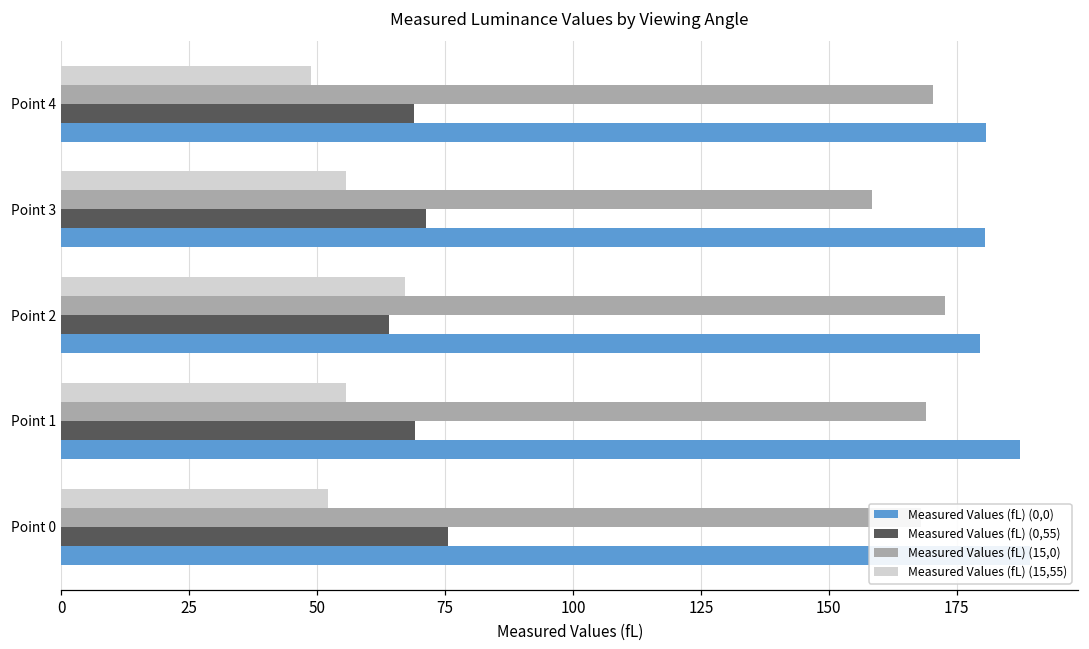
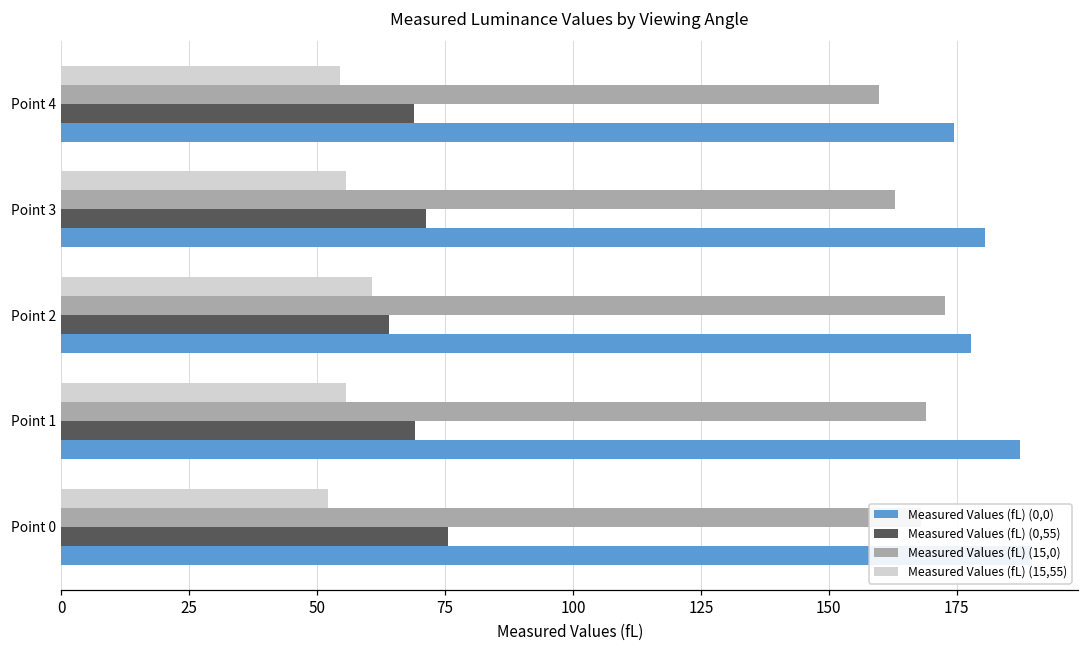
  {
    "Measured Values (fL) (0,0)": {
-     "Point 4": 181,
+     "Point 4": 175,
      "Point 3": 181,
-     "Point 2": 180,
+     "Point 2": 178,
      "Point 1": 187
    },
    "Measured Values (fL) (0,55)": {
      "Point 4": 69,
      "Point 3": 71,
      "Point 2": 64,
      "Point 1": 69,
      "Point 0": 76
    },
    "Measured Values (fL) (15,0)": {
-     "Point 4": 170,
-     "Point 3": 158,
+     "Point 4": 160,
+     "Point 3": 163,
      "Point 2": 173,
      "Point 1": 169
    },
    "Measured Values (fL) (15,55)": {
-     "Point 4": 49,
+     "Point 4": 54,
      "Point 3": 56,
-     "Point 2": 67,
+     "Point 2": 61,
      "Point 1": 56,
      "Point 0": 52
    }
  }
